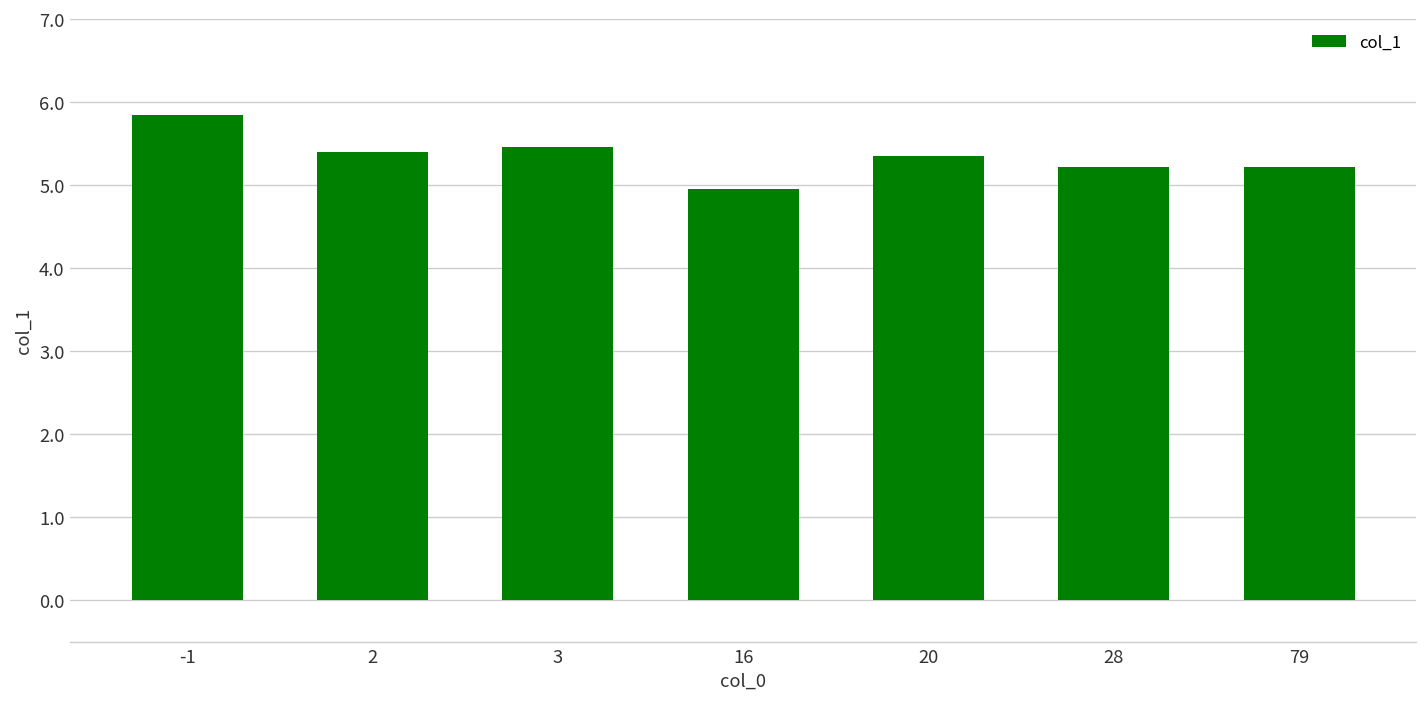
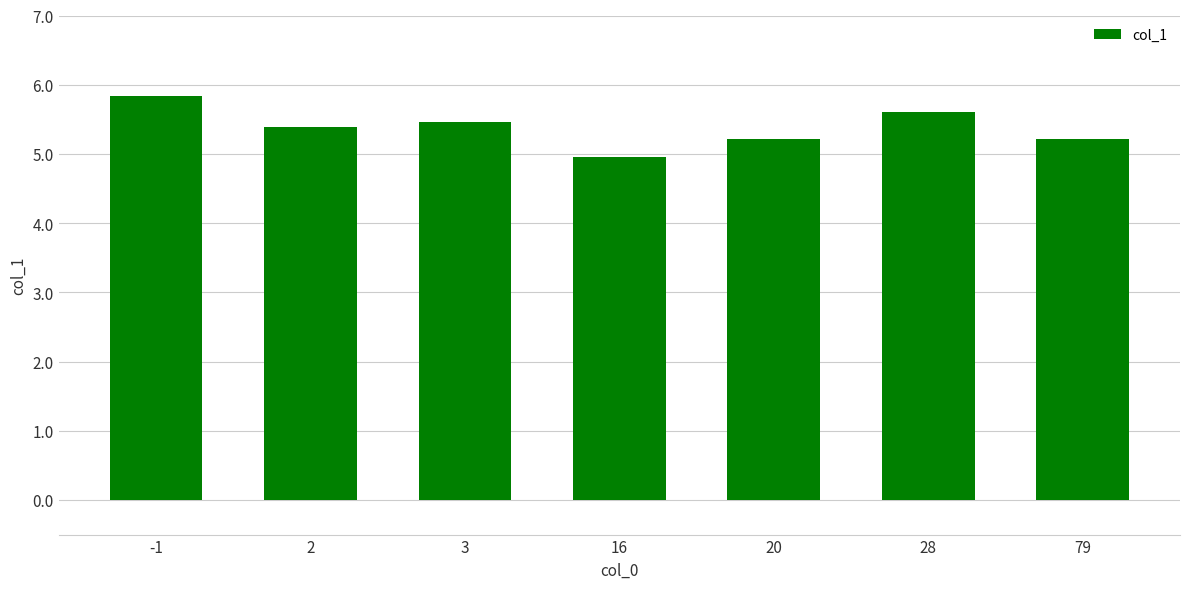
  {
    "-1": 5.8,
    "2": 5.4,
    "3": 5.5,
    "16": 5.0,
-   "20": 5.4,
-   "28": 5.2,
+   "20": 5.2,
+   "28": 5.6,
    "79": 5.2
  }
